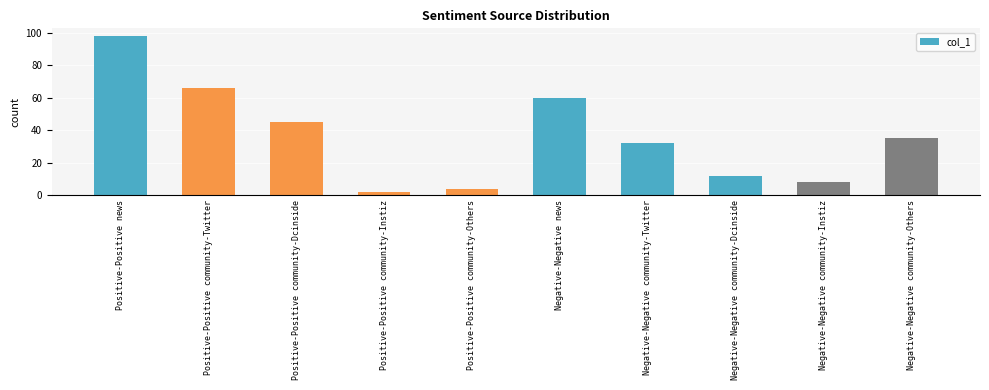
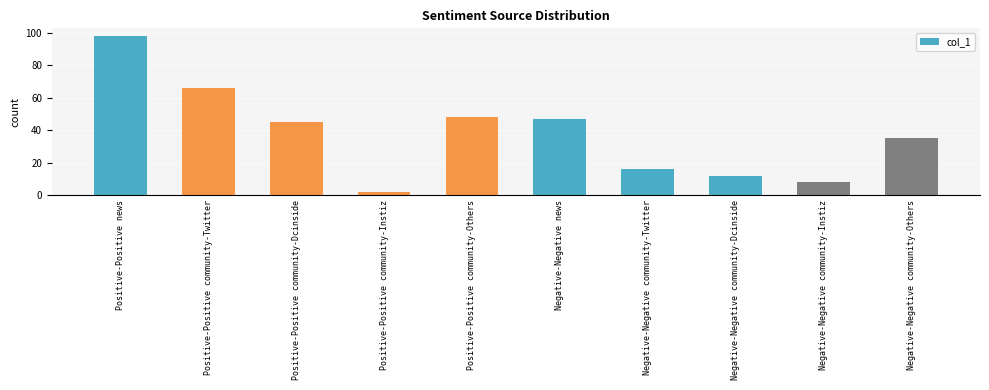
  {
    "Positive-Positive news": 98,
    "Positive-Positive community-Twitter": 66,
    "Positive-Positive community-Dcinside": 45,
    "Positive-Positive community-Instiz": 2,
-   "Positive-Positive community-Others": 4,
-   "Negative-Negative news": 60,
-   "Negative-Negative community-Twitter": 32,
+   "Positive-Positive community-Others": 48,
+   "Negative-Negative news": 47,
+   "Negative-Negative community-Twitter": 16,
    "Negative-Negative community-Dcinside": 12,
    "Negative-Negative community-Instiz": 8,
    "Negative-Negative community-Others": 35
  }
